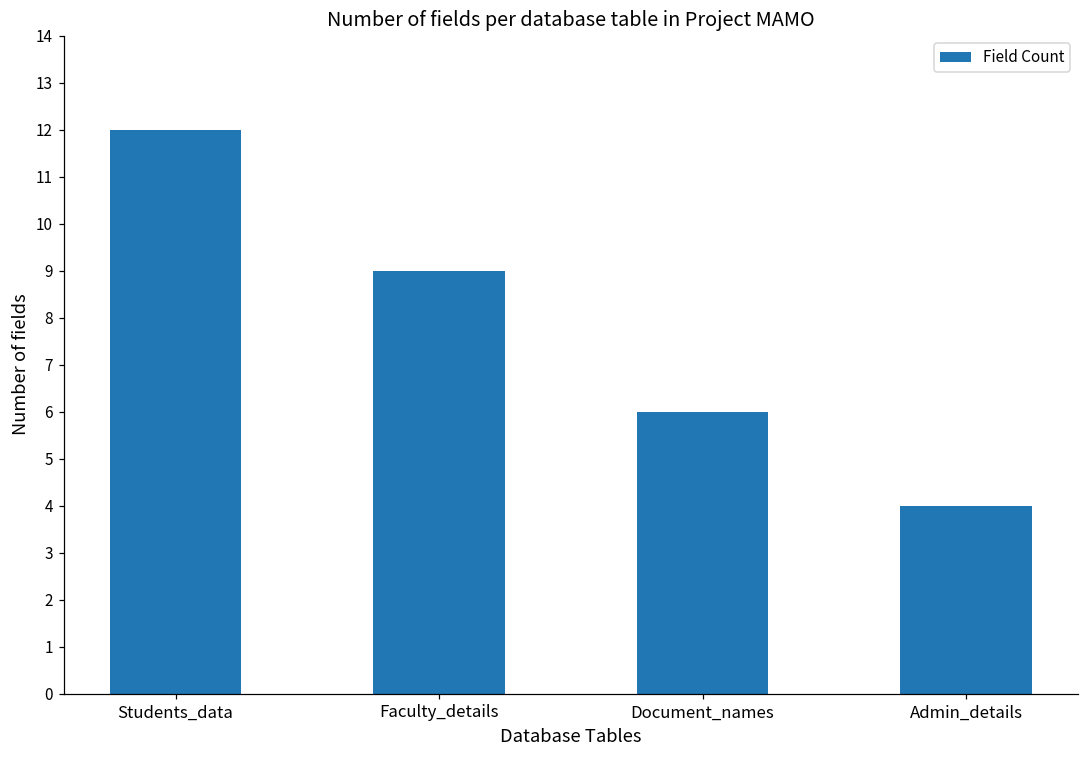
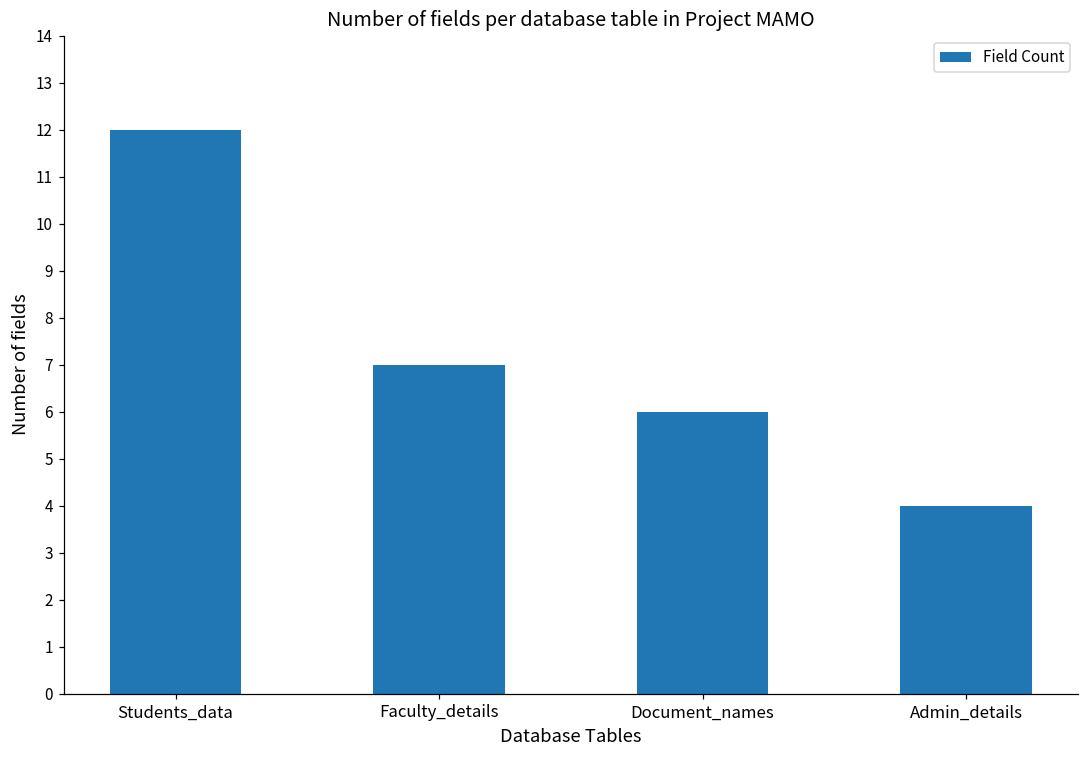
  {
    "Students_data": 12,
-   "Faculty_details": 9,
+   "Faculty_details": 7,
    "Document_names": 6,
    "Admin_details": 4
  }
